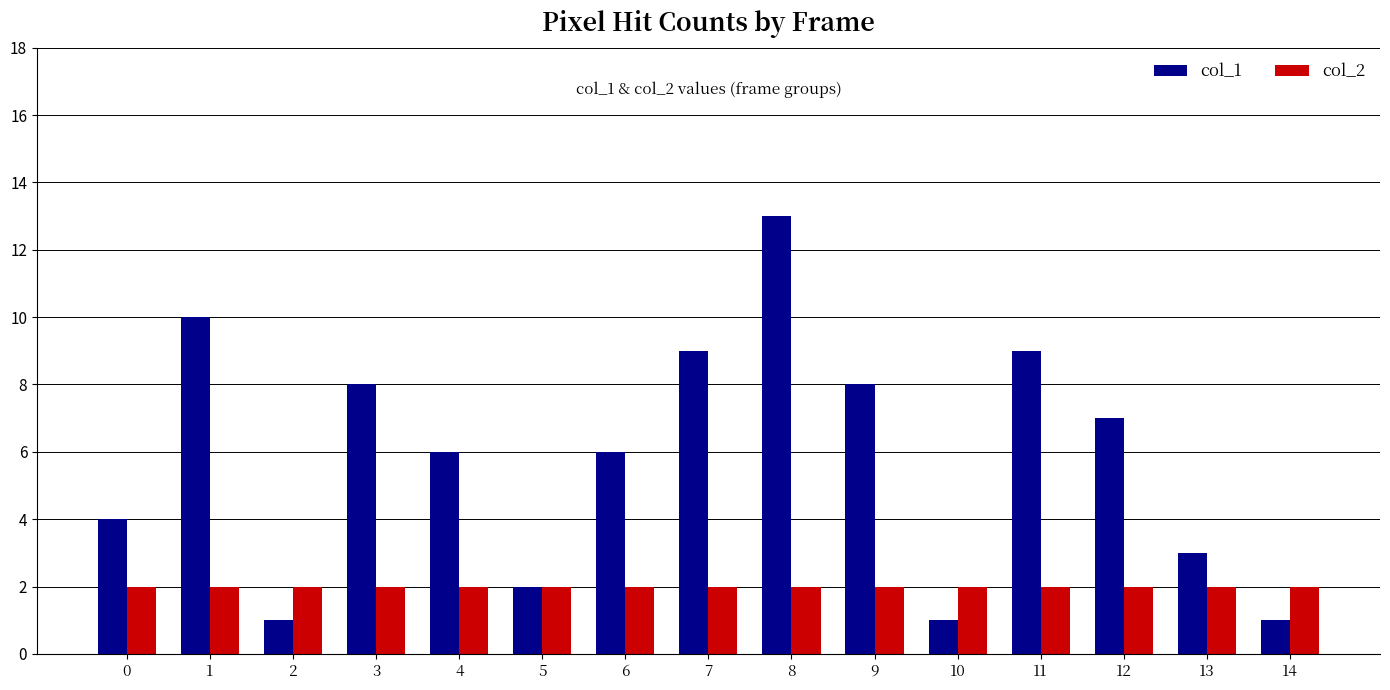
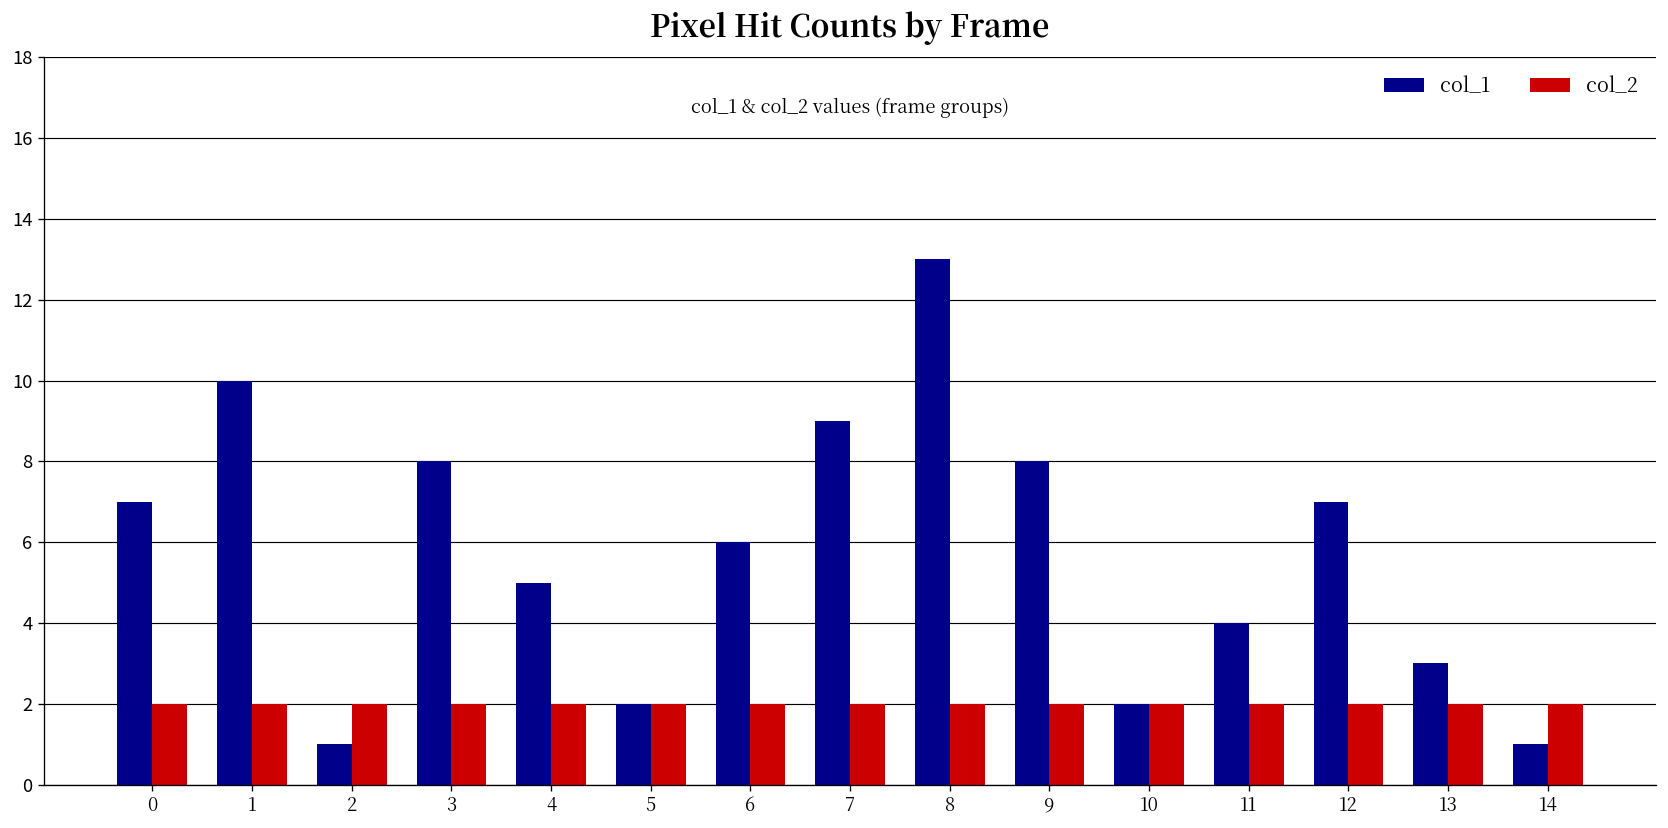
  {
    "col_1": {
-     "0": 4,
+     "0": 7,
      "1": 10,
      "2": 1,
      "3": 8,
-     "4": 6,
+     "4": 5,
      "5": 2,
      "6": 6,
      "7": 9,
      "8": 13,
      "9": 8,
-     "10": 1,
-     "11": 9,
+     "10": 2,
+     "11": 4,
      "12": 7,
      "13": 3,
      "14": 1
    },
    "col_2": {
      "0": 2,
      "1": 2,
      "2": 2,
      "3": 2,
      "4": 2,
      "5": 2,
      "6": 2,
      "7": 2,
      "8": 2,
      "9": 2,
      "10": 2,
      "11": 2,
      "12": 2,
      "13": 2,
      "14": 2
    }
  }
